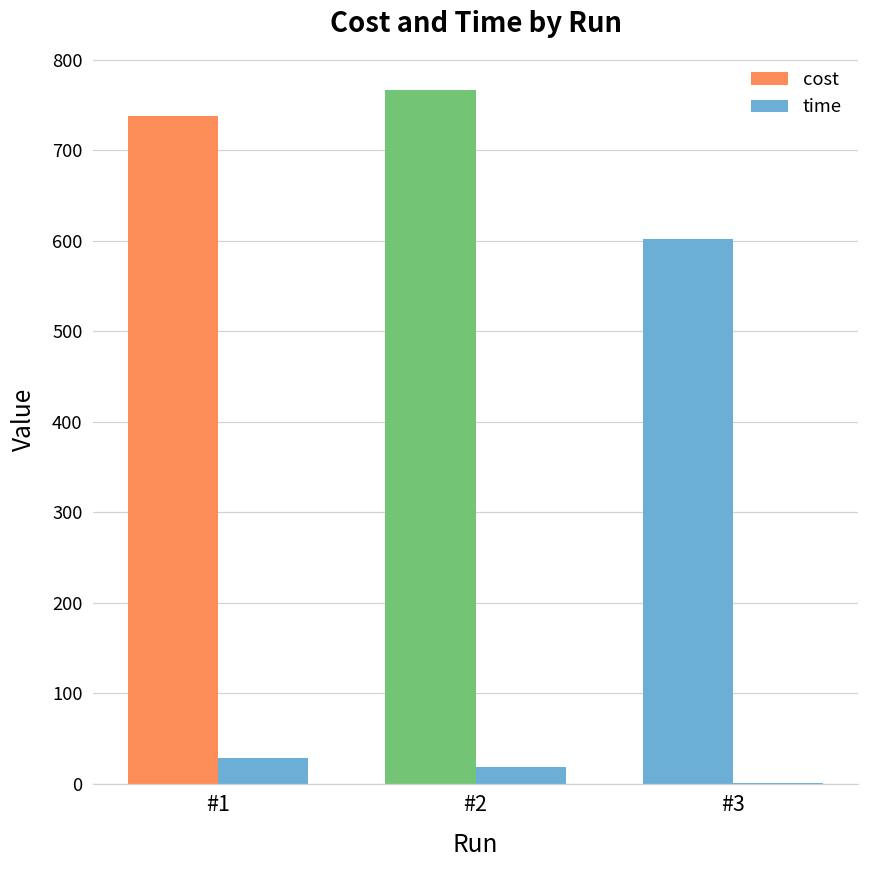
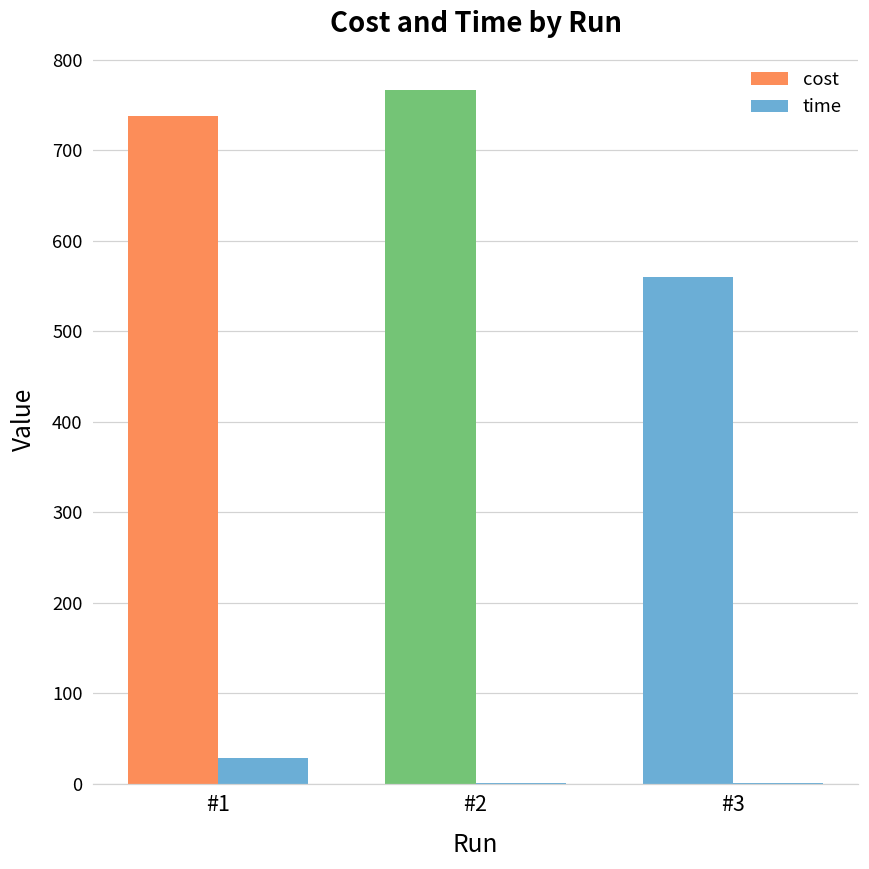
  {
    "cost": {
      "#1": 740,
      "#2": 770,
-     "#3": 600
+     "#3": 560
    },
    "time": {
      "#1": 30,
-     "#2": 20
+     "#2": 0
    }
  }
